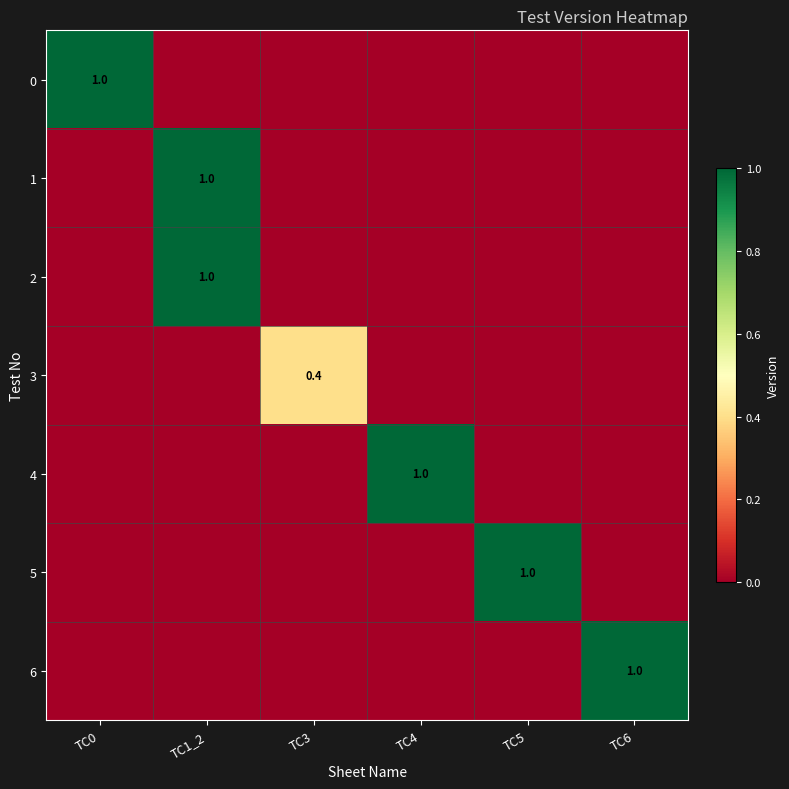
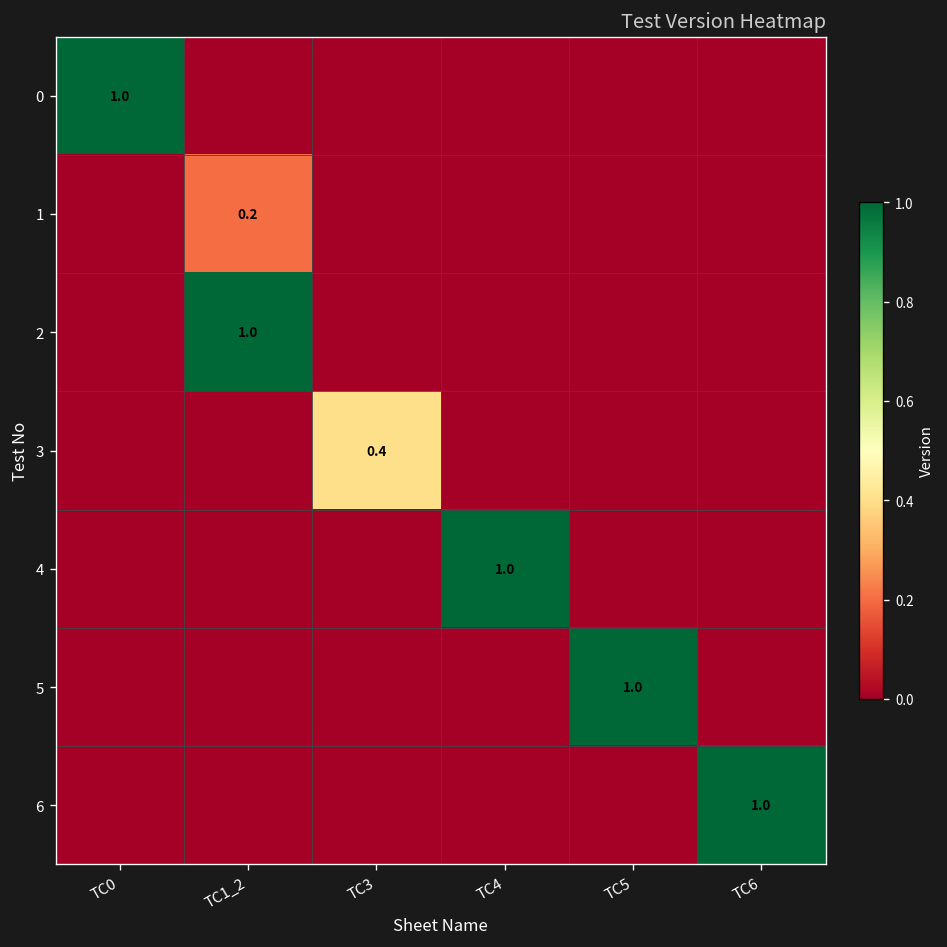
  {
    "0": {
      "TC0": 1.0
    },
    "1": {
-     "TC1_2": 1.0
+     "TC1_2": 0.2
    },
    "2": {
      "TC1_2": 1.0
    },
    "3": {
      "TC3": 0.4
    },
    "4": {
      "TC4": 1.0
    },
    "5": {
      "TC5": 1.0
    },
    "6": {
      "TC6": 1.0
    }
  }
